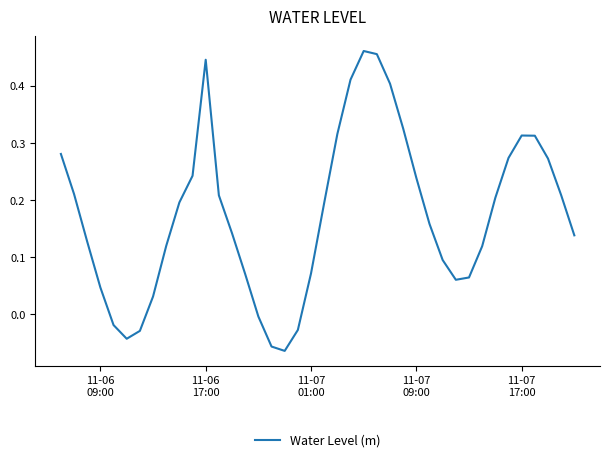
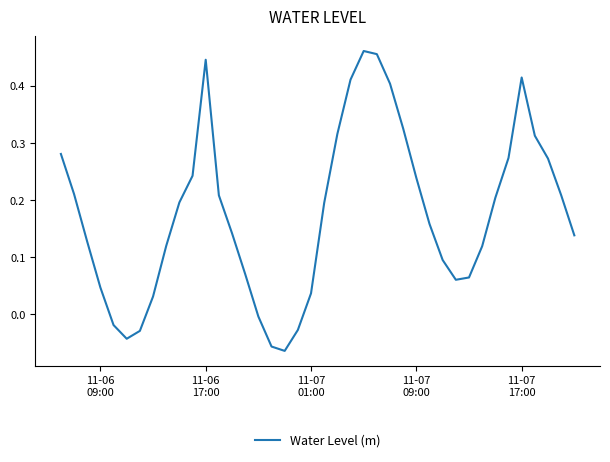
  {
    "11-06 09:00": 0.05,
    "11-06 17:00": 0.45,
-   "11-07 01:00": 0.07,
+   "11-07 01:00": 0.04,
    "11-07 09:00": 0.24,
-   "11-07 17:00": 0.31
+   "11-07 17:00": 0.41
  }
